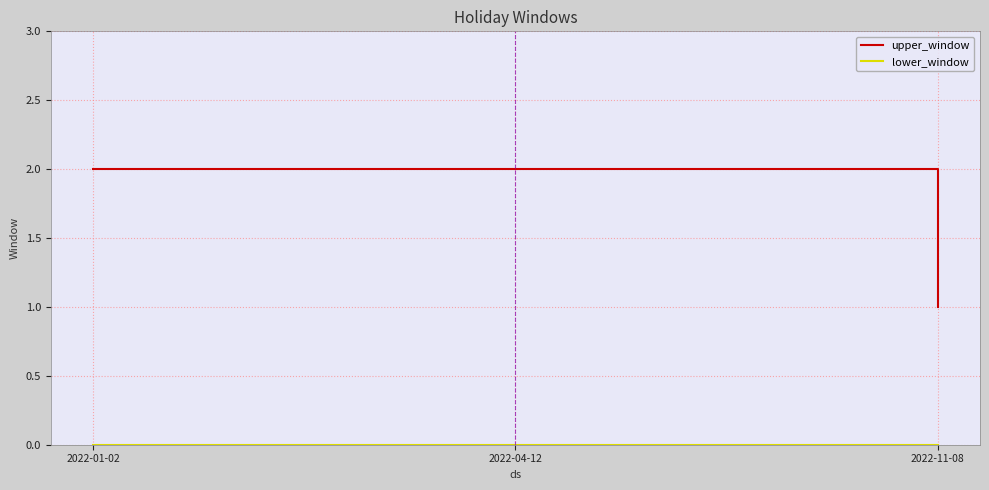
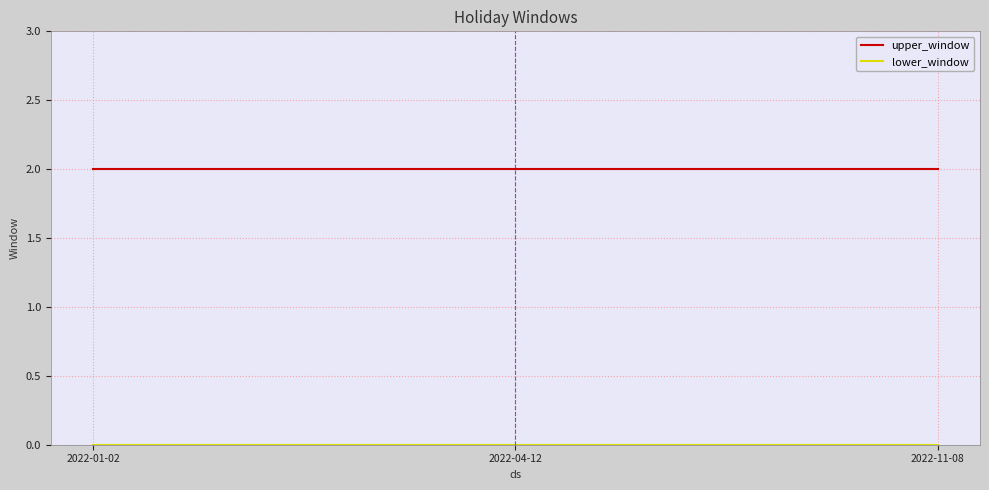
  {
    "upper_window": {
      "2022-01-02": 2,
      "2022-04-12": 2,
-     "2022-11-08": 1
+     "2022-11-08": 2
    },
    "lower_window": {
      "2022-01-02": 0,
      "2022-04-12": 0,
      "2022-11-08": 0
    }
  }
